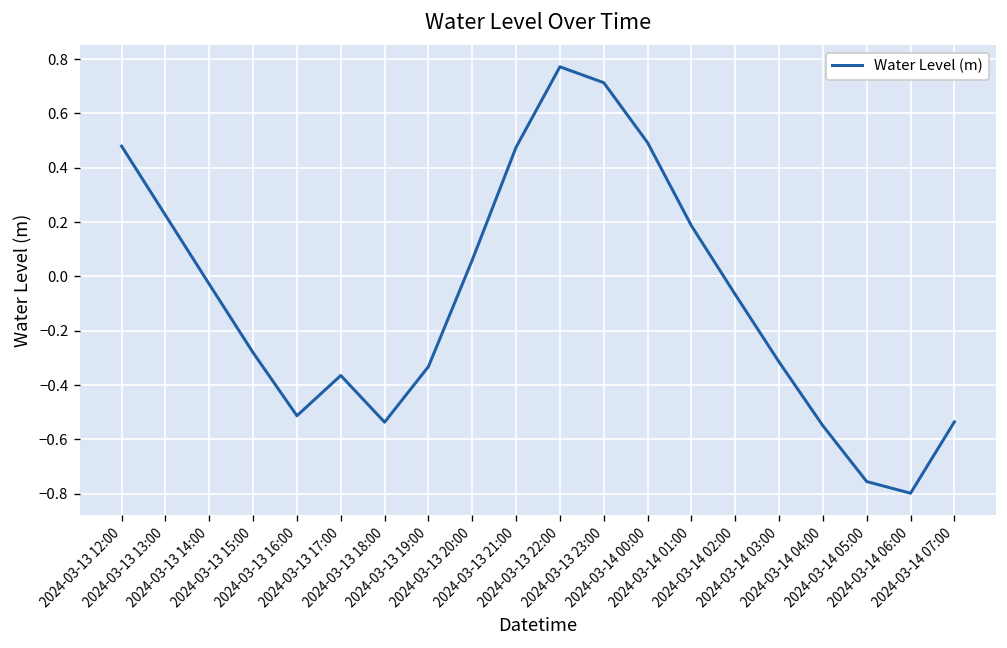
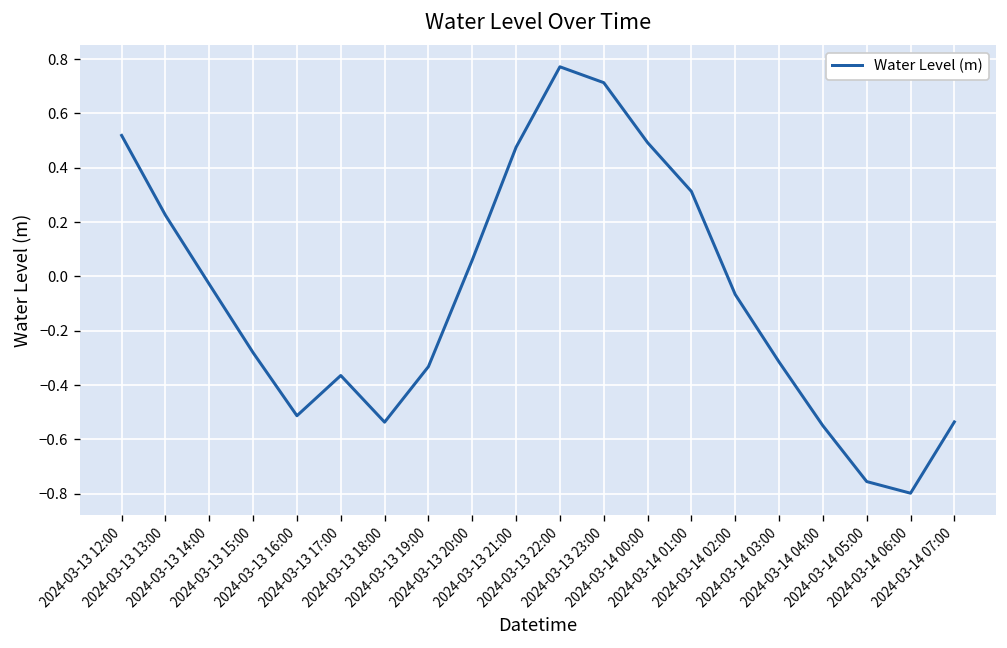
  {
-   "2024-03-13 12:00": 0.48,
+   "2024-03-13 12:00": 0.52,
    "2024-03-13 13:00": 0.23,
    "2024-03-13 14:00": -0.03,
    "2024-03-13 15:00": -0.28,
    "2024-03-13 16:00": -0.51,
    "2024-03-13 17:00": -0.36,
    "2024-03-13 18:00": -0.54,
    "2024-03-13 19:00": -0.33,
    "2024-03-13 20:00": 0.06,
    "2024-03-13 21:00": 0.48,
    "2024-03-13 22:00": 0.77,
    "2024-03-13 23:00": 0.71,
    "2024-03-14 00:00": 0.49,
-   "2024-03-14 01:00": 0.19,
+   "2024-03-14 01:00": 0.31,
    "2024-03-14 02:00": -0.07,
    "2024-03-14 03:00": -0.32,
    "2024-03-14 04:00": -0.55,
    "2024-03-14 05:00": -0.76,
    "2024-03-14 06:00": -0.80,
    "2024-03-14 07:00": -0.54
  }
